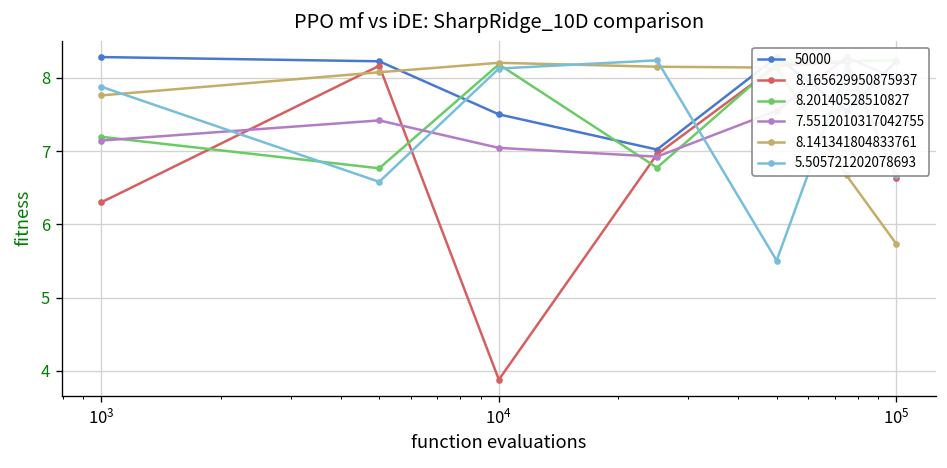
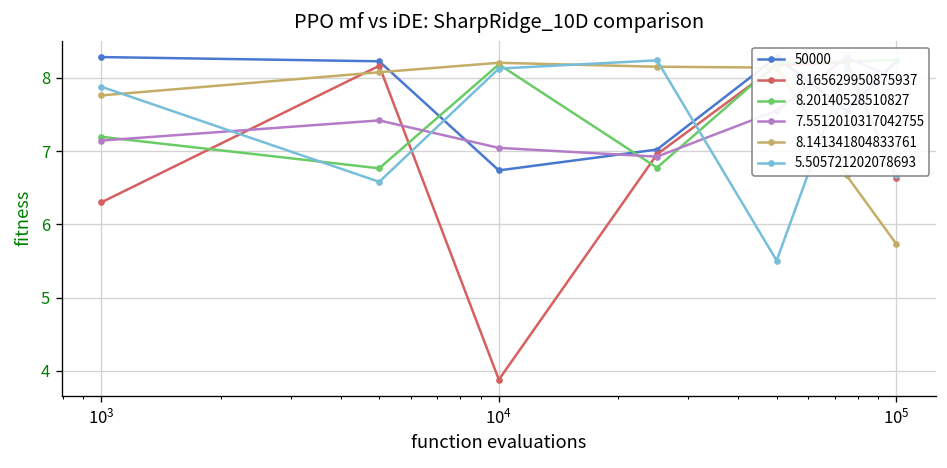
  {
    "50000": {
      "10^3": 8.3,
-     "10^4": 7.5
+     "10^4": 6.7
    },
    "8.165629950875937": {
      "10^3": 6.3,
      "10^4": 3.9,
      "10^5": 6.6
    },
    "8.20140528510827": {
      "10^3": 7.2
    },
    "7.5512010317042755": {
      "10^3": 7.1,
      "10^4": 7.0
    },
    "8.141341804833761": {
      "10^3": 7.8,
      "10^5": 5.7
    },
    "5.505721202078693": {
      "10^3": 7.9,
      "10^4": 8.1,
      "10^5": 6.7
    }
  }
